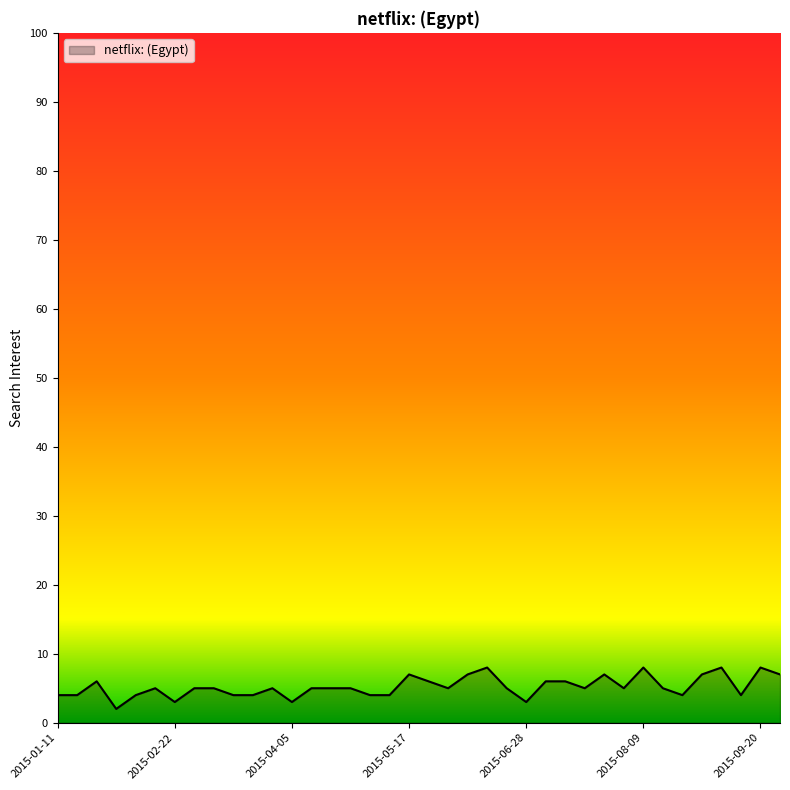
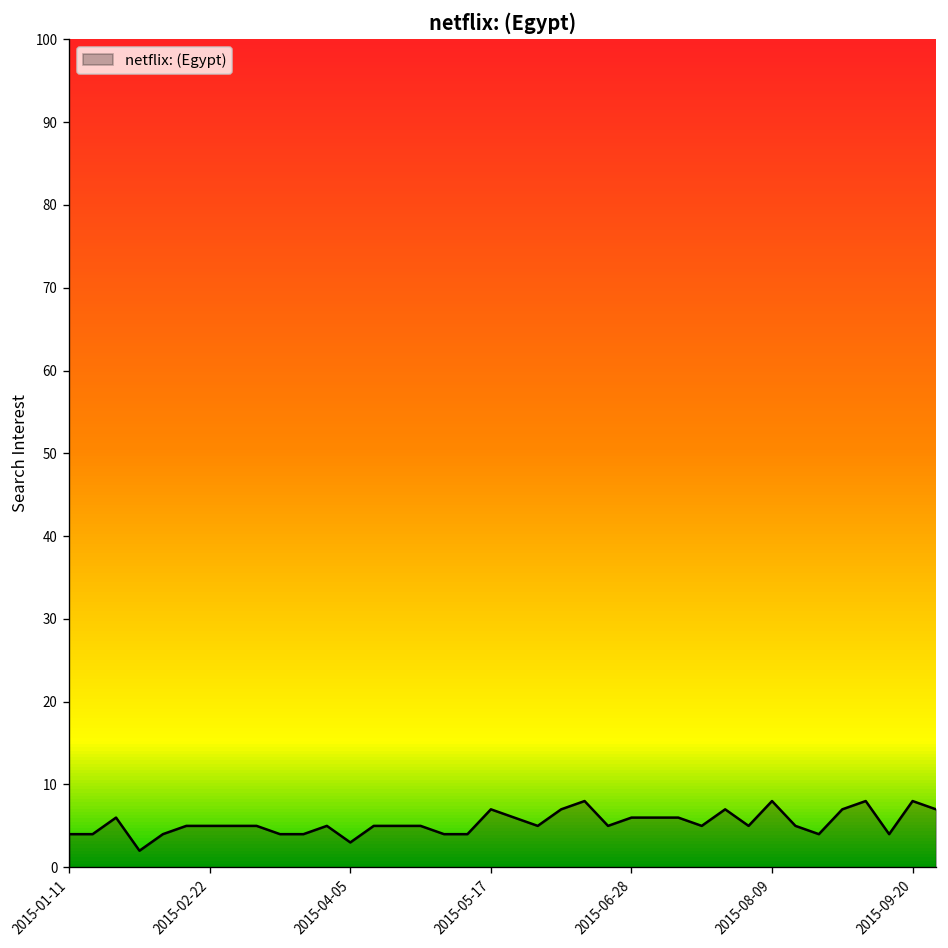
  {
    "2015-01-11": 4,
-   "2015-02-22": 3,
+   "2015-02-22": 5,
    "2015-04-05": 3,
    "2015-05-17": 7,
-   "2015-06-28": 3,
+   "2015-06-28": 6,
    "2015-08-09": 8,
    "2015-09-20": 8
  }
